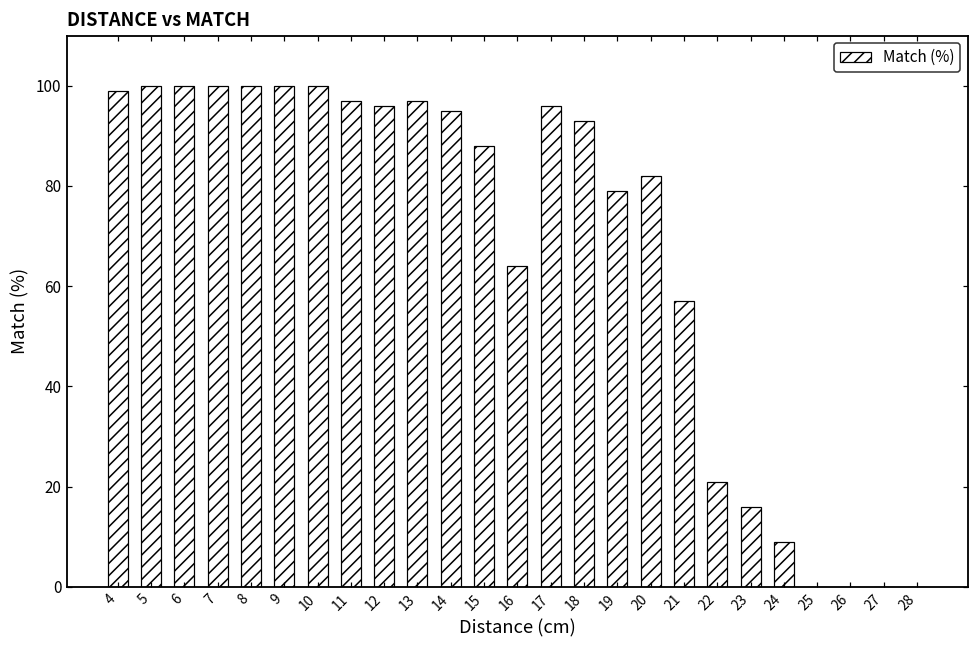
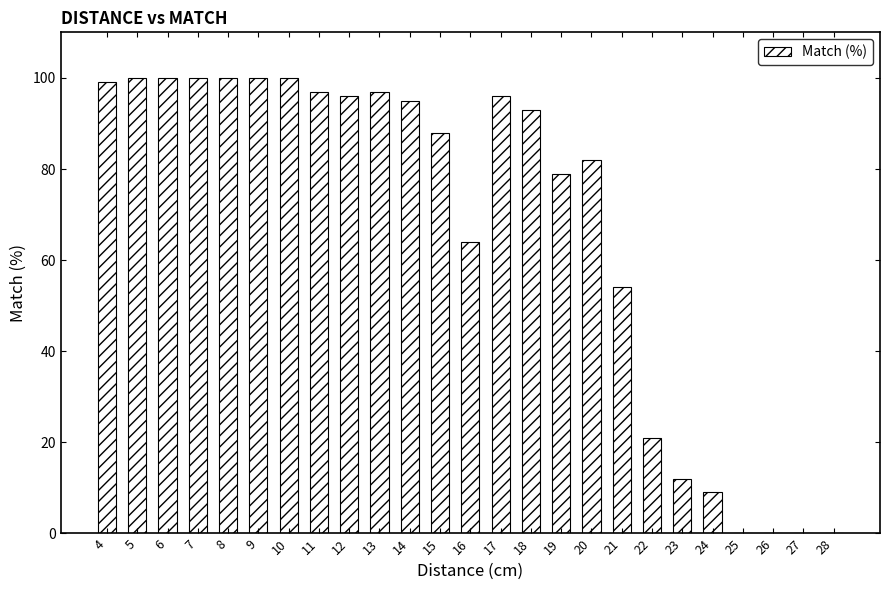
  {
    "4": 99,
    "5": 100,
    "6": 100,
    "7": 100,
    "8": 100,
    "9": 100,
    "10": 100,
    "11": 97,
    "12": 96,
    "13": 97,
    "14": 95,
    "15": 88,
    "16": 64,
    "17": 96,
    "18": 93,
    "19": 79,
    "20": 82,
-   "21": 57,
+   "21": 54,
    "22": 21,
-   "23": 16,
+   "23": 12,
    "24": 9,
    "25": 0,
    "26": 0,
    "27": 0,
    "28": 0
  }
